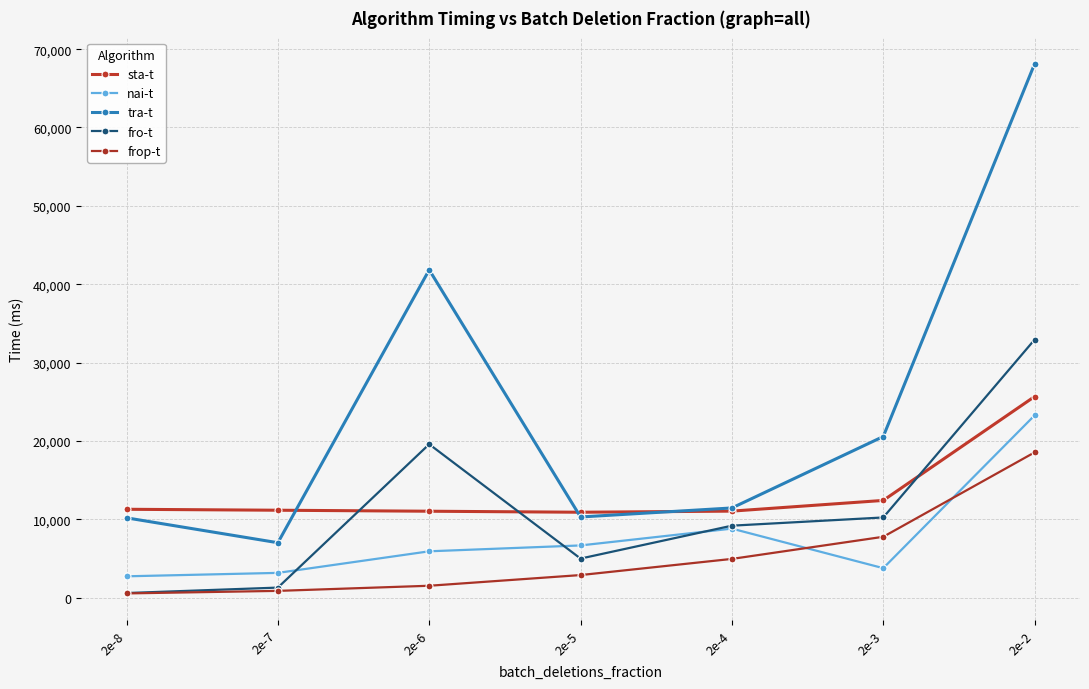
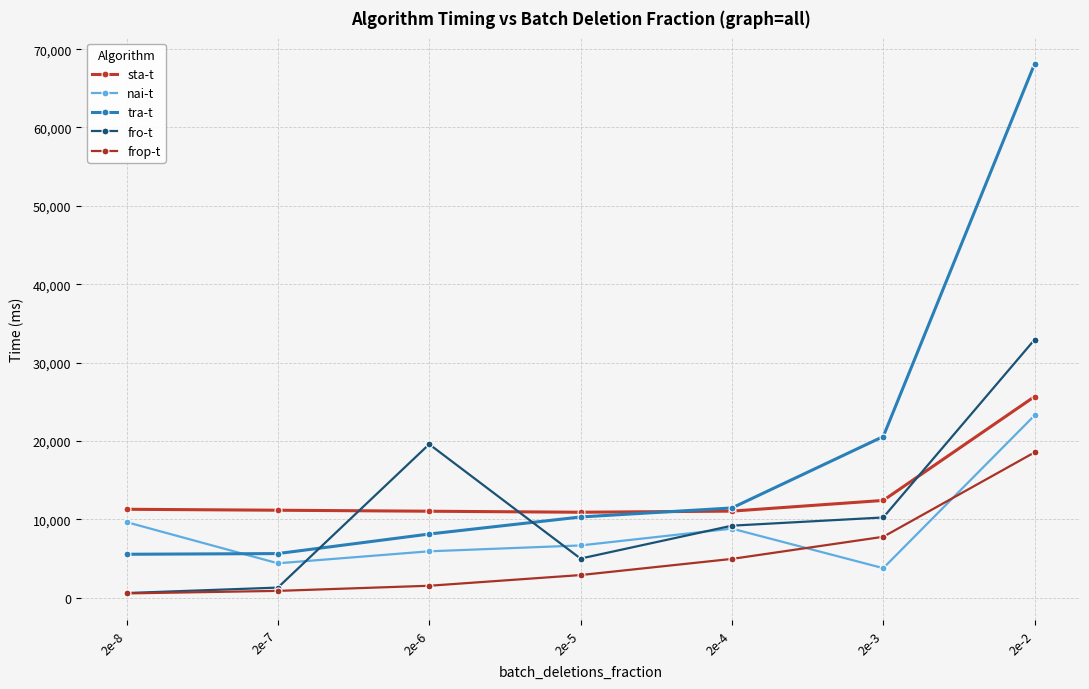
  {
    "nai-t": {
-     "2e-8": "3,000",
-     "2e-7": "3,000",
+     "2e-8": "10,000",
+     "2e-7": "4,000",
      "2e-6": "6,000",
      "2e-5": "7,000",
      "2e-4": "9,000",
      "2e-3": "4,000",
      "2e-2": "23,000"
    },
    "tra-t": {
-     "2e-8": "10,000",
-     "2e-7": "7,000",
-     "2e-6": "42,000",
+     "2e-8": "6,000",
+     "2e-7": "6,000",
+     "2e-6": "8,000",
      "2e-5": "10,000",
      "2e-4": "11,000",
      "2e-3": "21,000",
      "2e-2": "68,000"
    },
    "fro-t": {
      "2e-7": "1,000",
      "2e-6": "20,000",
      "2e-5": "5,000",
      "2e-4": "9,000",
      "2e-3": "10,000",
      "2e-2": "33,000"
    }
  }
